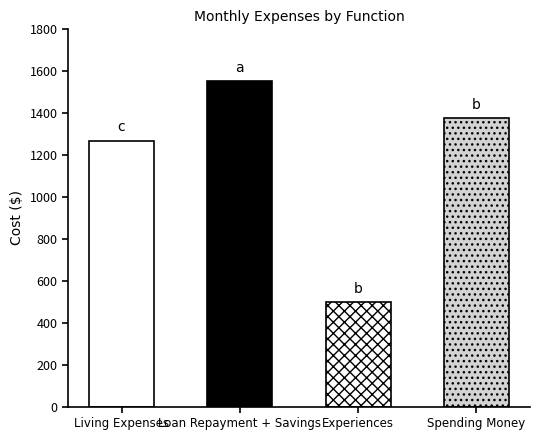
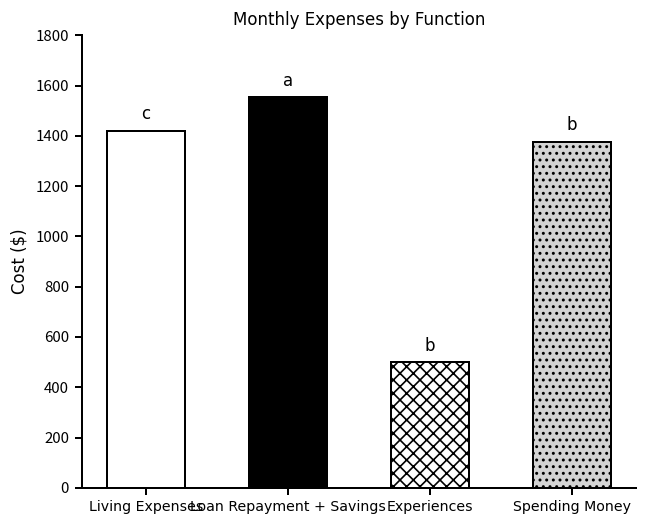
  {
-   "Living Expenses": 1270,
+   "Living Expenses": 1420,
    "Loan Repayment + Savings": 1550,
    "Experiences": 500,
    "Spending Money": 1380
  }
